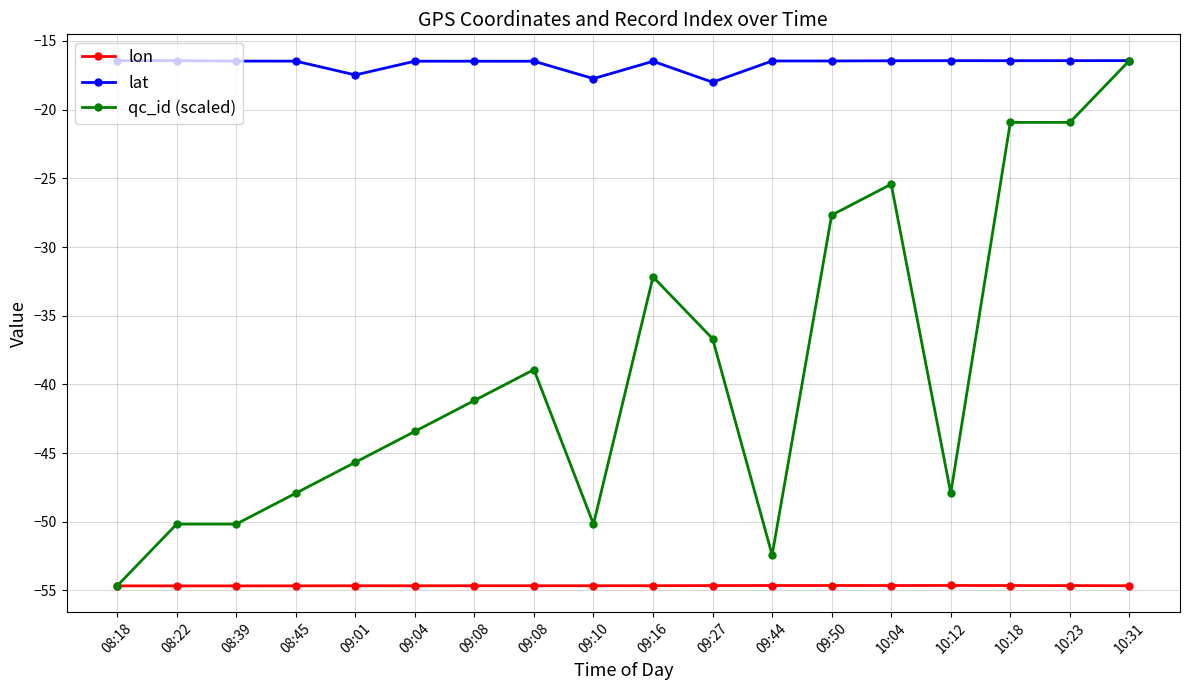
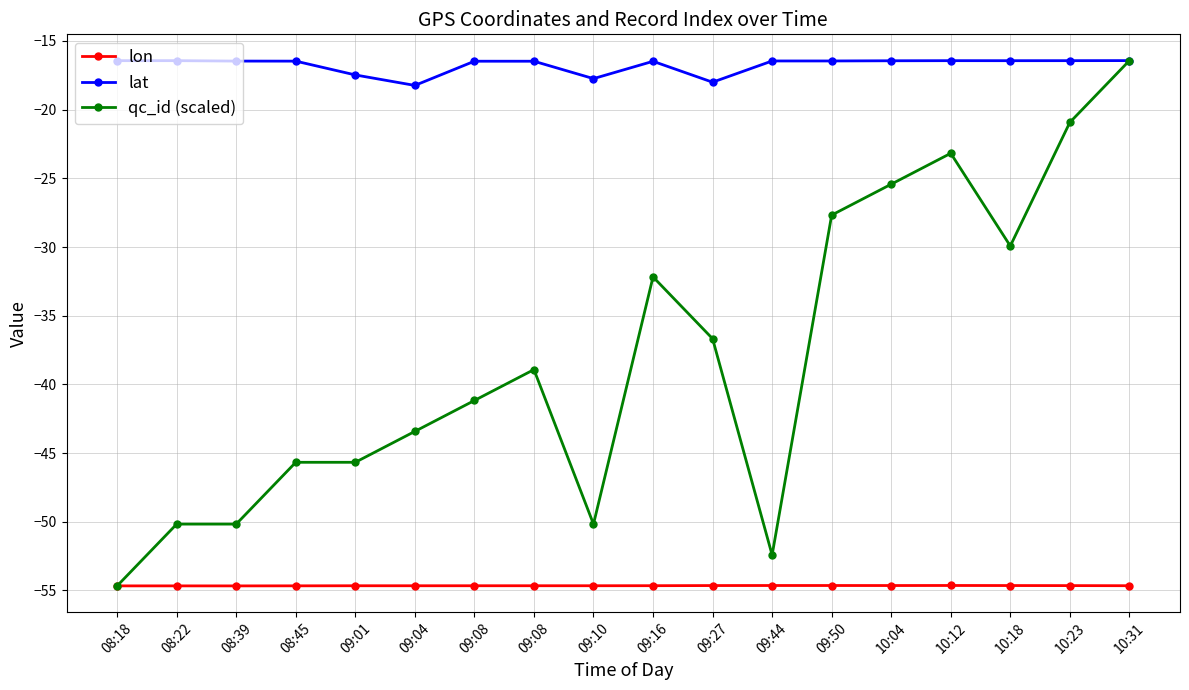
  {
    "lon": {
      "08:22": -54.7,
      "08:39": -54.7,
      "08:45": -54.7,
      "09:01": -54.7,
      "09:04": -54.7,
      "09:10": -54.7,
      "09:16": -54.7,
      "09:27": -54.6,
      "09:44": -54.6,
      "09:50": -54.6,
      "10:04": -54.6,
      "10:12": -54.6,
      "10:18": -54.6,
      "10:23": -54.6,
      "10:31": -54.7
    },
    "lat": {
      "08:45": -16.5,
      "09:01": -17.5,
-     "09:04": -16.5,
+     "09:04": -18.2,
      "09:10": -17.7,
      "09:16": -16.5,
      "09:27": -18.0,
      "09:44": -16.5,
      "09:50": -16.5,
      "10:04": -16.4,
      "10:12": -16.4,
      "10:18": -16.4,
      "10:23": -16.4
    },
    "qc_id (scaled)": {
      "08:22": -50.2,
      "08:39": -50.2,
-     "08:45": -47.9,
+     "08:45": -45.7,
      "09:01": -45.7,
      "09:04": -43.4,
      "09:10": -50.2,
      "09:16": -32.2,
      "09:27": -36.7,
      "09:44": -52.4,
      "09:50": -27.7,
      "10:04": -25.4,
-     "10:12": -47.9,
-     "10:18": -20.9,
+     "10:12": -23.2,
+     "10:18": -29.9,
      "10:23": -20.9
    }
  }
